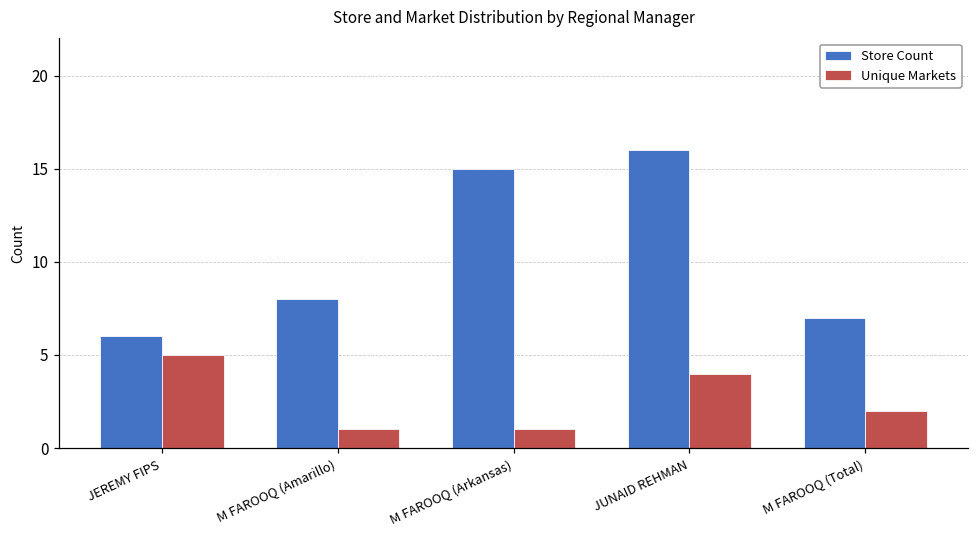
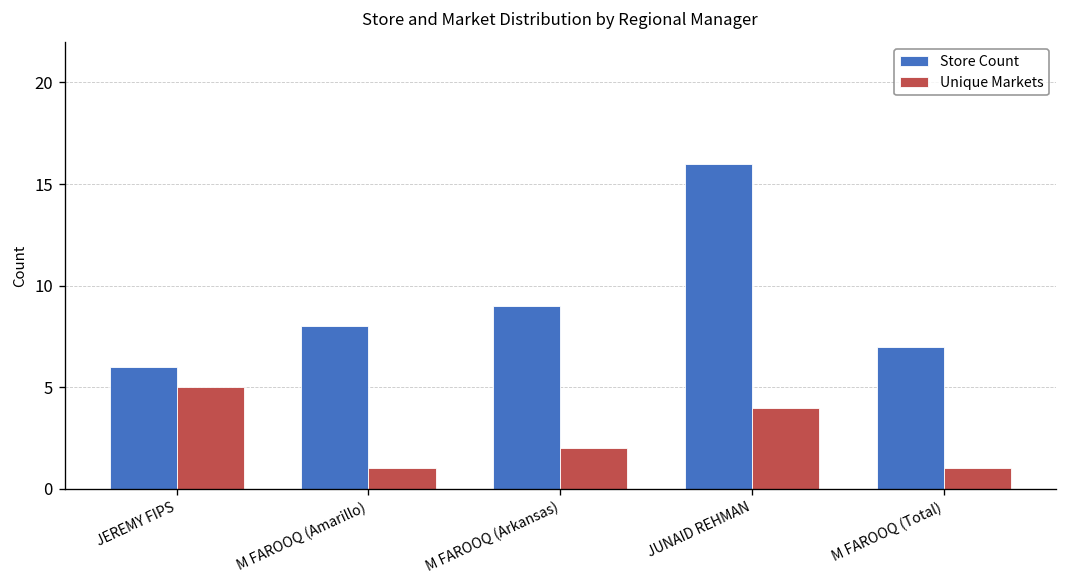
  {
    "Store Count": {
      "JEREMY FIPS": 6,
      "M FAROOQ (Amarillo)": 8,
-     "M FAROOQ (Arkansas)": 15,
+     "M FAROOQ (Arkansas)": 9,
      "JUNAID REHMAN": 16,
      "M FAROOQ (Total)": 7
    },
    "Unique Markets": {
      "JEREMY FIPS": 5,
      "M FAROOQ (Amarillo)": 1,
-     "M FAROOQ (Arkansas)": 1,
+     "M FAROOQ (Arkansas)": 2,
      "JUNAID REHMAN": 4,
-     "M FAROOQ (Total)": 2
+     "M FAROOQ (Total)": 1
    }
  }
